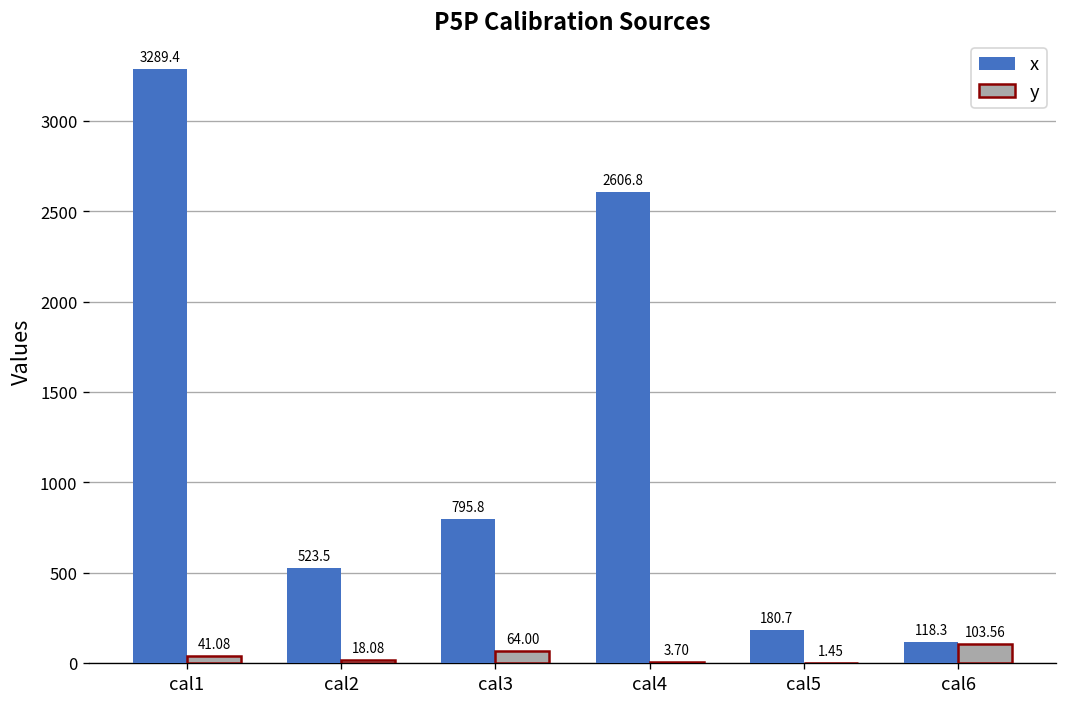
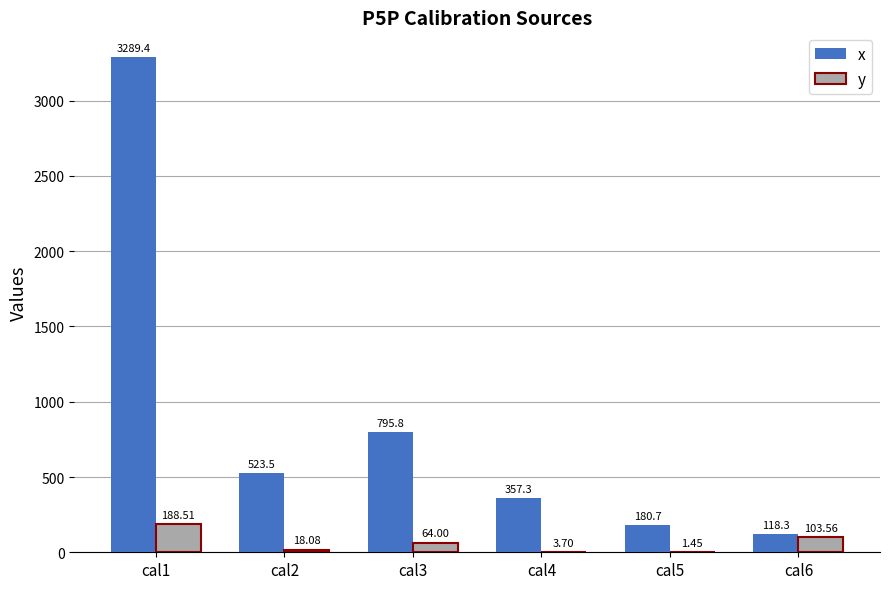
  {
    "x": {
      "cal1": 3289.4,
      "cal2": 523.5,
      "cal3": 795.8,
-     "cal4": 2606.8,
+     "cal4": 357.3,
      "cal5": 180.7,
      "cal6": 118.3
    },
    "y": {
-     "cal1": 41.08,
+     "cal1": 188.51,
      "cal2": 18.08,
      "cal3": 64.00,
      "cal4": 3.70,
      "cal5": 1.45,
      "cal6": 103.56
    }
  }
